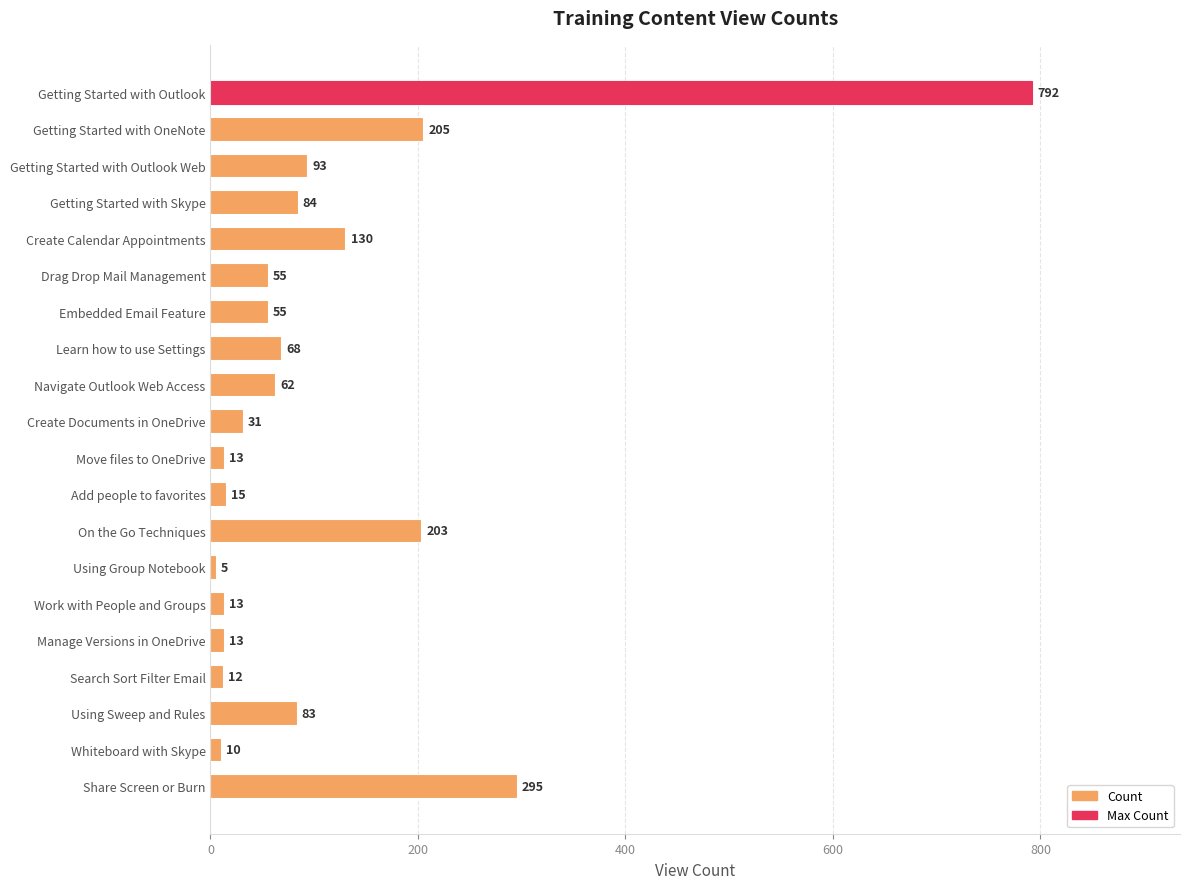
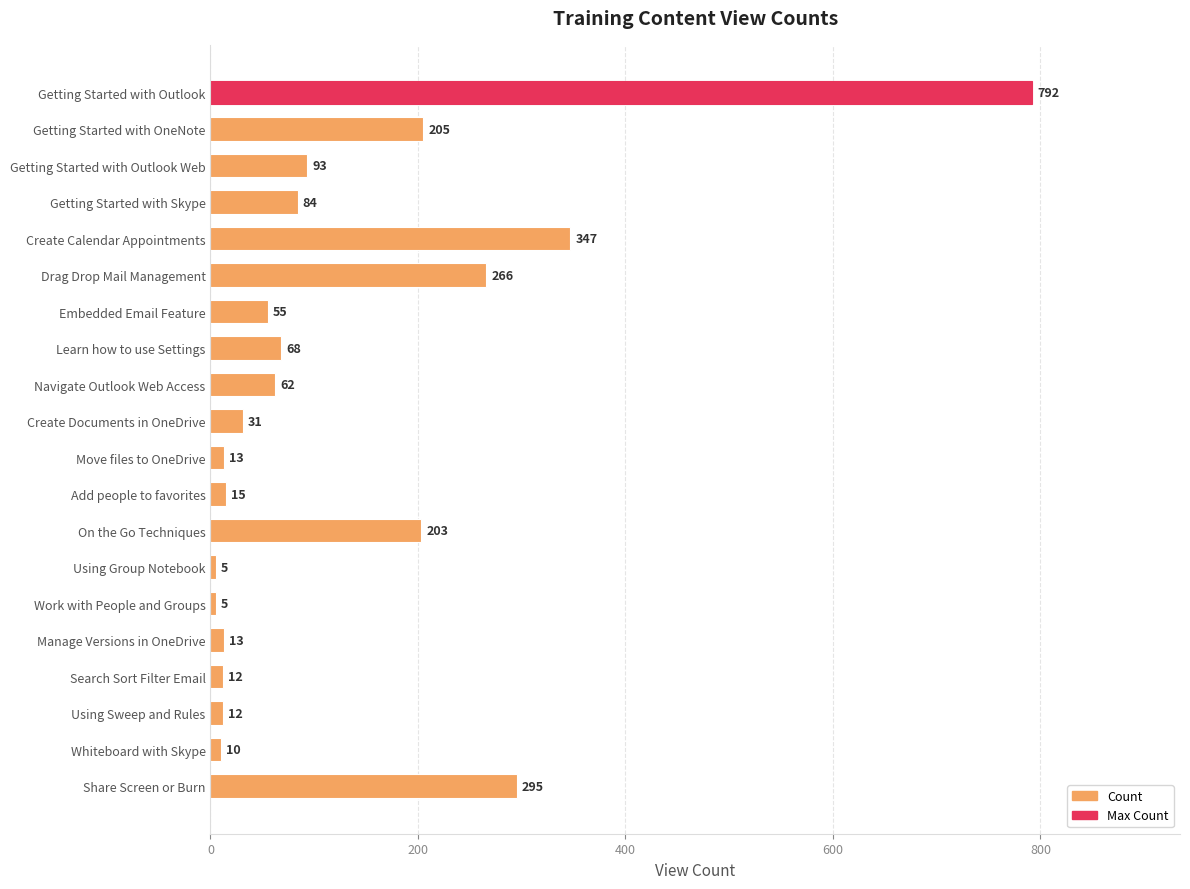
  {
    "Getting Started with Outlook": 792,
    "Getting Started with OneNote": 205,
    "Getting Started with Outlook Web": 93,
    "Getting Started with Skype": 84,
-   "Create Calendar Appointments": 130,
-   "Drag Drop Mail Management": 55,
+   "Create Calendar Appointments": 347,
+   "Drag Drop Mail Management": 266,
    "Embedded Email Feature": 55,
    "Learn how to use Settings": 68,
    "Navigate Outlook Web Access": 62,
    "Create Documents in OneDrive": 31,
    "Move files to OneDrive": 13,
    "Add people to favorites": 15,
    "On the Go Techniques": 203,
    "Using Group Notebook": 5,
-   "Work with People and Groups": 13,
+   "Work with People and Groups": 5,
    "Manage Versions in OneDrive": 13,
    "Search Sort Filter Email": 12,
-   "Using Sweep and Rules": 83,
+   "Using Sweep and Rules": 12,
    "Whiteboard with Skype": 10,
    "Share Screen or Burn": 295
  }
